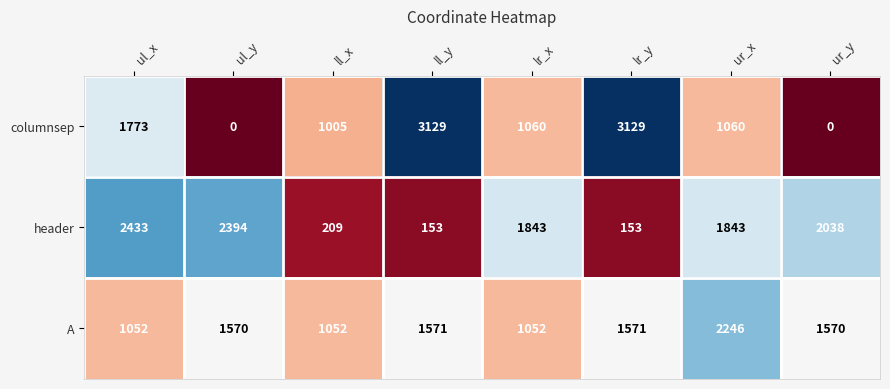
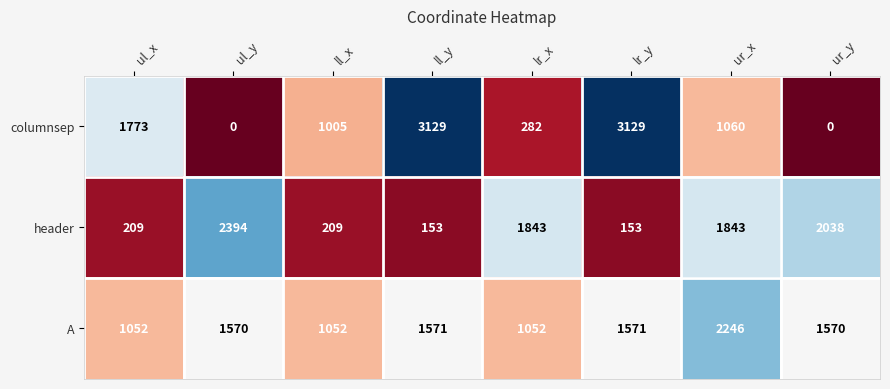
  {
    "columnsep": {
      "ul_x": 1773,
      "ul_y": 0,
      "ll_x": 1005,
      "ll_y": 3129,
-     "lr_x": 1060,
+     "lr_x": 282,
      "lr_y": 3129,
      "ur_x": 1060,
      "ur_y": 0
    },
    "header": {
-     "ul_x": 2433,
+     "ul_x": 209,
      "ul_y": 2394,
      "ll_x": 209,
      "ll_y": 153,
      "lr_x": 1843,
      "lr_y": 153,
      "ur_x": 1843,
      "ur_y": 2038
    },
    "A": {
      "ul_x": 1052,
      "ul_y": 1570,
      "ll_x": 1052,
      "ll_y": 1571,
      "lr_x": 1052,
      "lr_y": 1571,
      "ur_x": 2246,
      "ur_y": 1570
    }
  }
